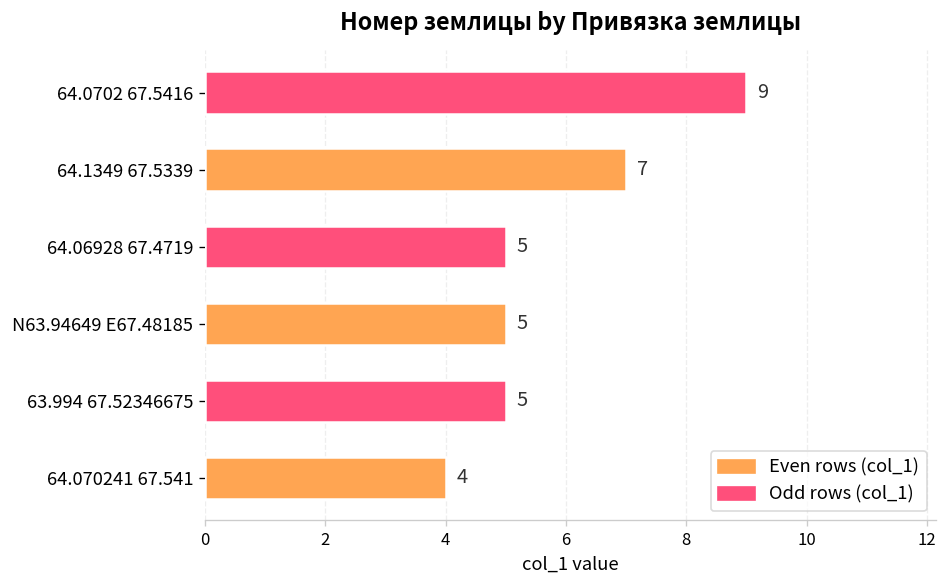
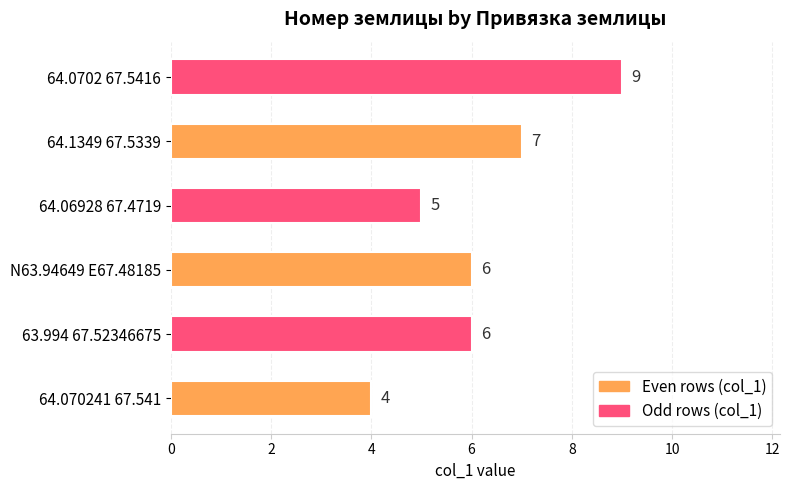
  {
    "64.0702 67.5416": 9,
    "64.1349 67.5339": 7,
    "64.06928 67.4719": 5,
-   "N63.94649 E67.48185": 5,
-   "63.994 67.52346675": 5,
+   "N63.94649 E67.48185": 6,
+   "63.994 67.52346675": 6,
    "64.070241 67.541": 4
  }
